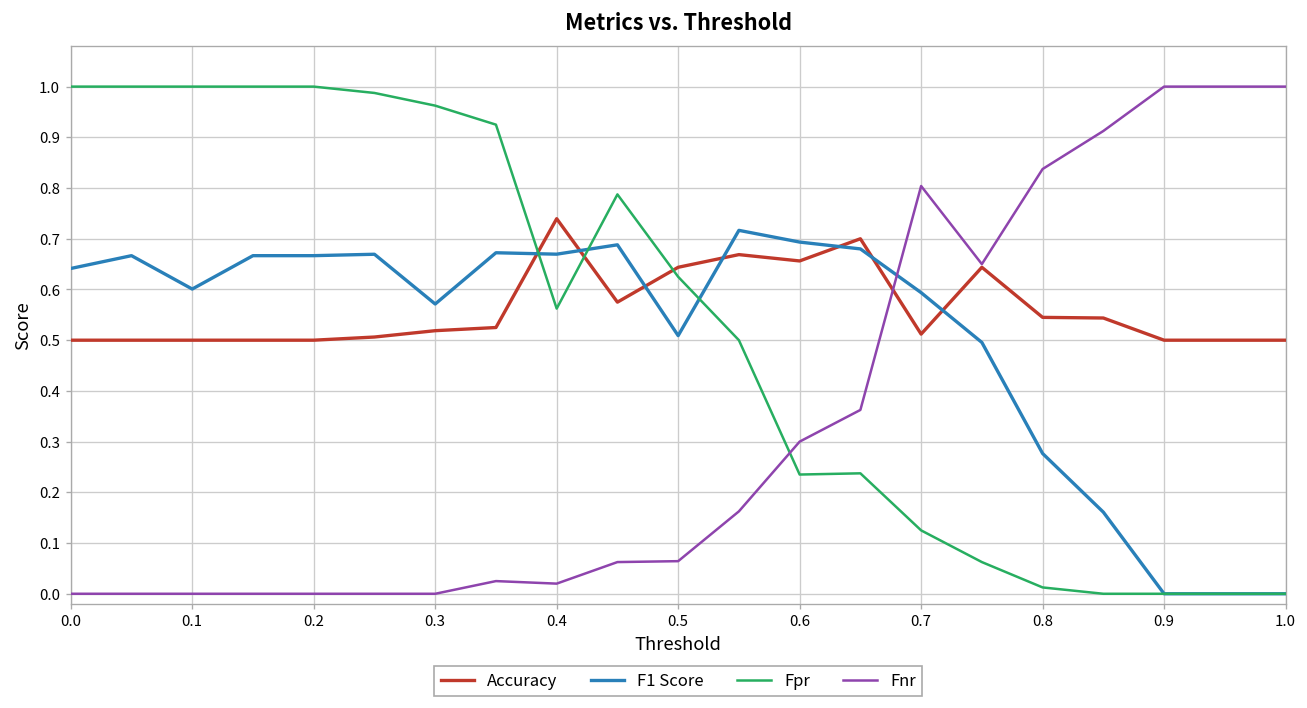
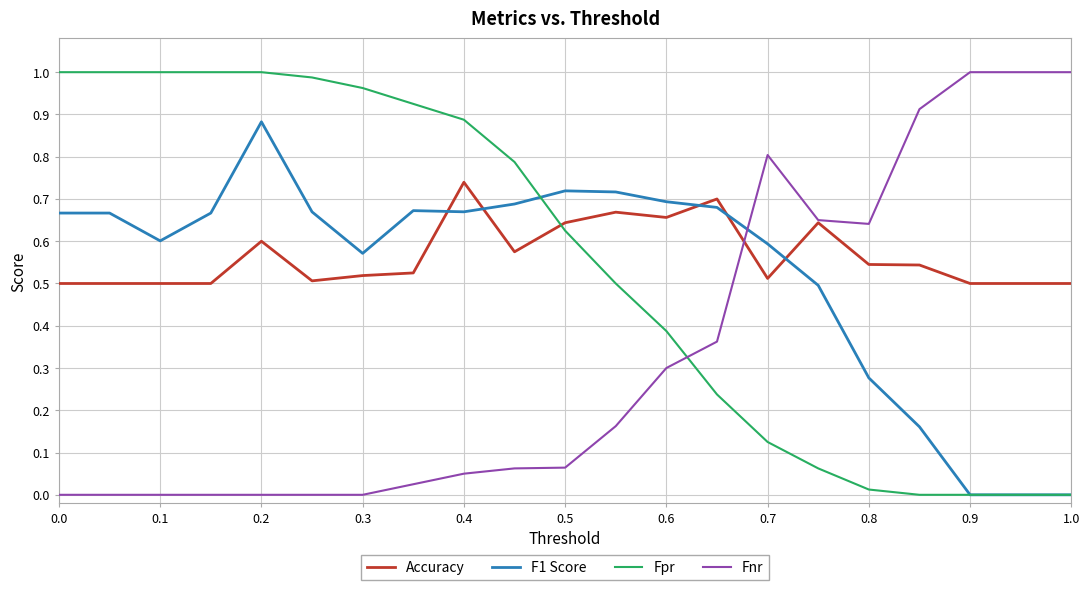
  {
    "Accuracy": {
      "0.0": 0.5,
      "0.1": 0.5,
-     "0.2": 0.5,
+     "0.2": 0.6,
      "0.3": 0.52,
      "0.4": 0.74,
      "0.5": 0.64,
      "0.6": 0.66,
      "0.7": 0.51,
      "0.8": 0.55,
      "0.9": 0.5,
      "1.0": 0.5
    },
    "F1 Score": {
-     "0.0": 0.64,
+     "0.0": 0.67,
      "0.1": 0.60,
-     "0.2": 0.67,
+     "0.2": 0.88,
      "0.3": 0.57,
      "0.4": 0.67,
-     "0.5": 0.51,
+     "0.5": 0.72,
      "0.6": 0.69,
      "0.7": 0.59,
      "0.8": 0.28
    },
    "Fpr": {
      "0.0": 1.00,
      "0.1": 1.00,
      "0.2": 1.00,
      "0.3": 0.96,
-     "0.4": 0.56,
+     "0.4": 0.89,
      "0.5": 0.63,
-     "0.6": 0.24,
+     "0.6": 0.39,
      "0.7": 0.13,
      "0.8": 0.01
    },
    "Fnr": {
      "0.0": 0.00,
      "0.1": 0.00,
      "0.2": 0.00,
      "0.3": 0.00,
-     "0.4": 0.02,
+     "0.4": 0.05,
      "0.5": 0.06,
      "0.6": 0.30,
      "0.7": 0.80,
-     "0.8": 0.84,
+     "0.8": 0.64,
      "0.9": 1.00,
      "1.0": 1.00
    }
  }
